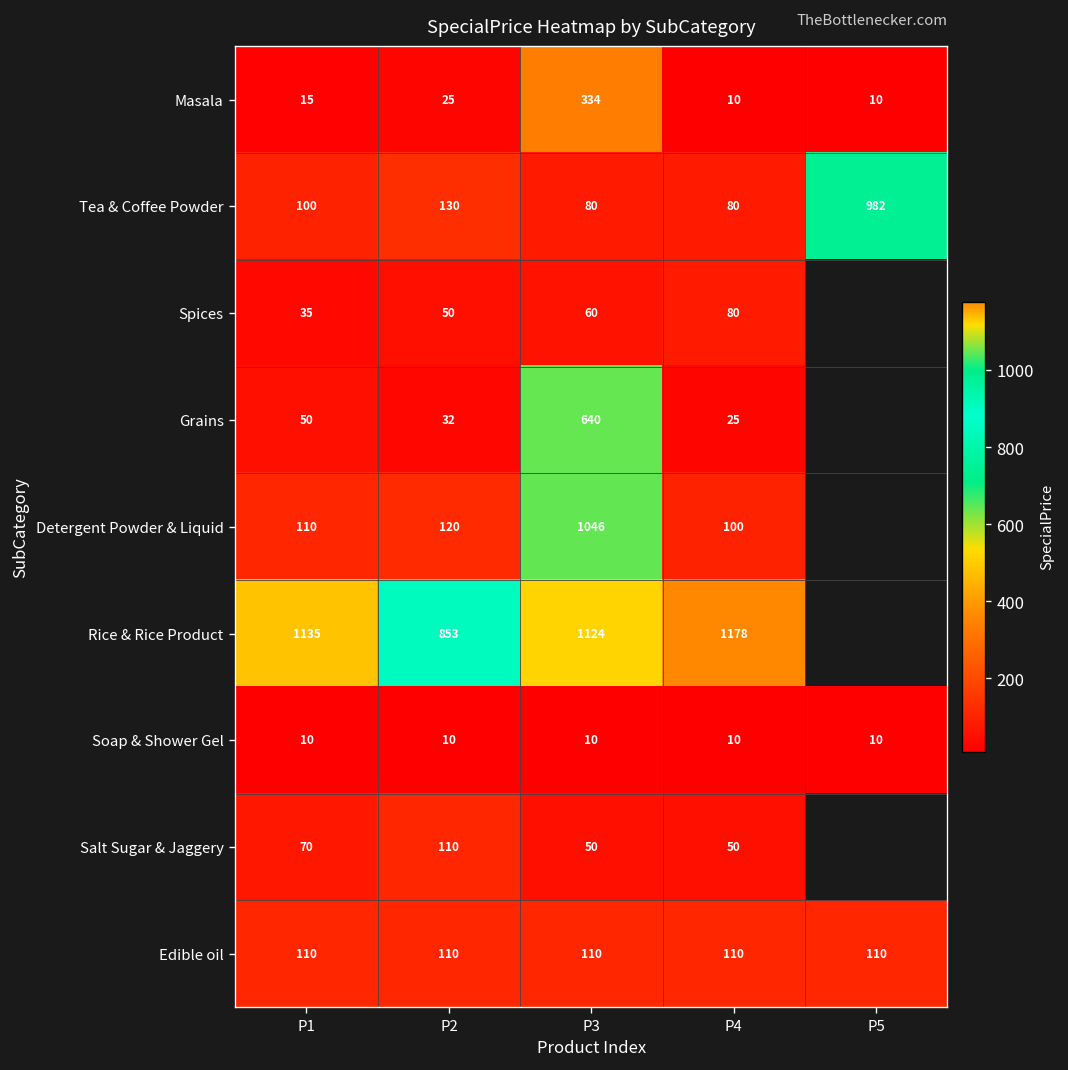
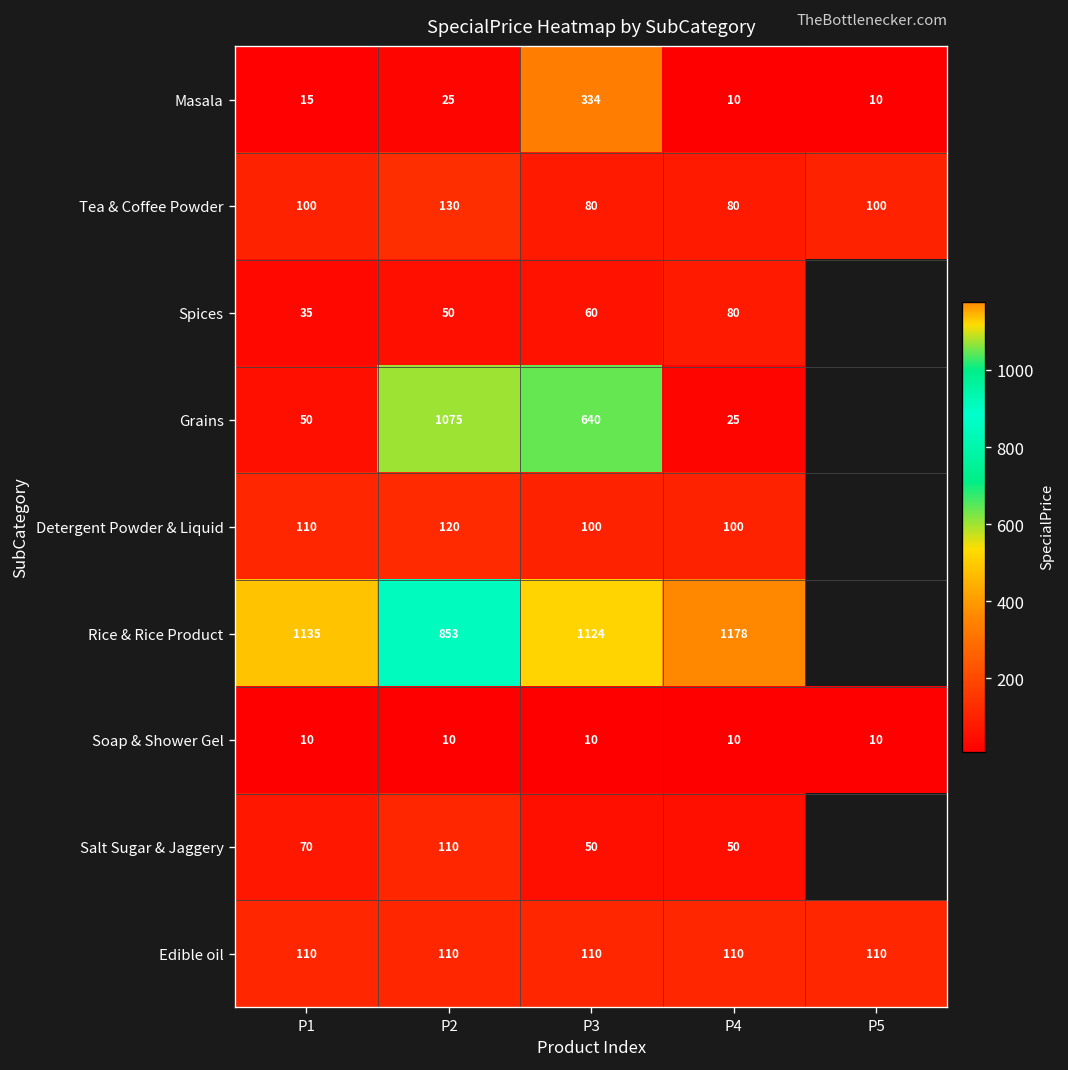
  {
    "Masala": {
      "P1": 15,
      "P2": 25,
      "P3": 334,
      "P4": 10,
      "P5": 10
    },
    "Tea & Coffee Powder": {
      "P1": 100,
      "P2": 130,
      "P3": 80,
      "P4": 80,
-     "P5": 982
+     "P5": 100
    },
    "Spices": {
      "P1": 35,
      "P2": 50,
      "P3": 60,
      "P4": 80
    },
    "Grains": {
      "P1": 50,
-     "P2": 32,
+     "P2": 1075,
      "P3": 640,
      "P4": 25
    },
    "Detergent Powder & Liquid": {
      "P1": 110,
      "P2": 120,
-     "P3": 1046,
+     "P3": 100,
      "P4": 100
    },
    "Rice & Rice Product": {
      "P1": 1135,
      "P2": 853,
      "P3": 1124,
      "P4": 1178
    },
    "Soap & Shower Gel": {
      "P1": 10,
      "P2": 10,
      "P3": 10,
      "P4": 10,
      "P5": 10
    },
    "Salt Sugar & Jaggery": {
      "P1": 70,
      "P2": 110,
      "P3": 50,
      "P4": 50
    },
    "Edible oil": {
      "P1": 110,
      "P2": 110,
      "P3": 110,
      "P4": 110,
      "P5": 110
    }
  }
